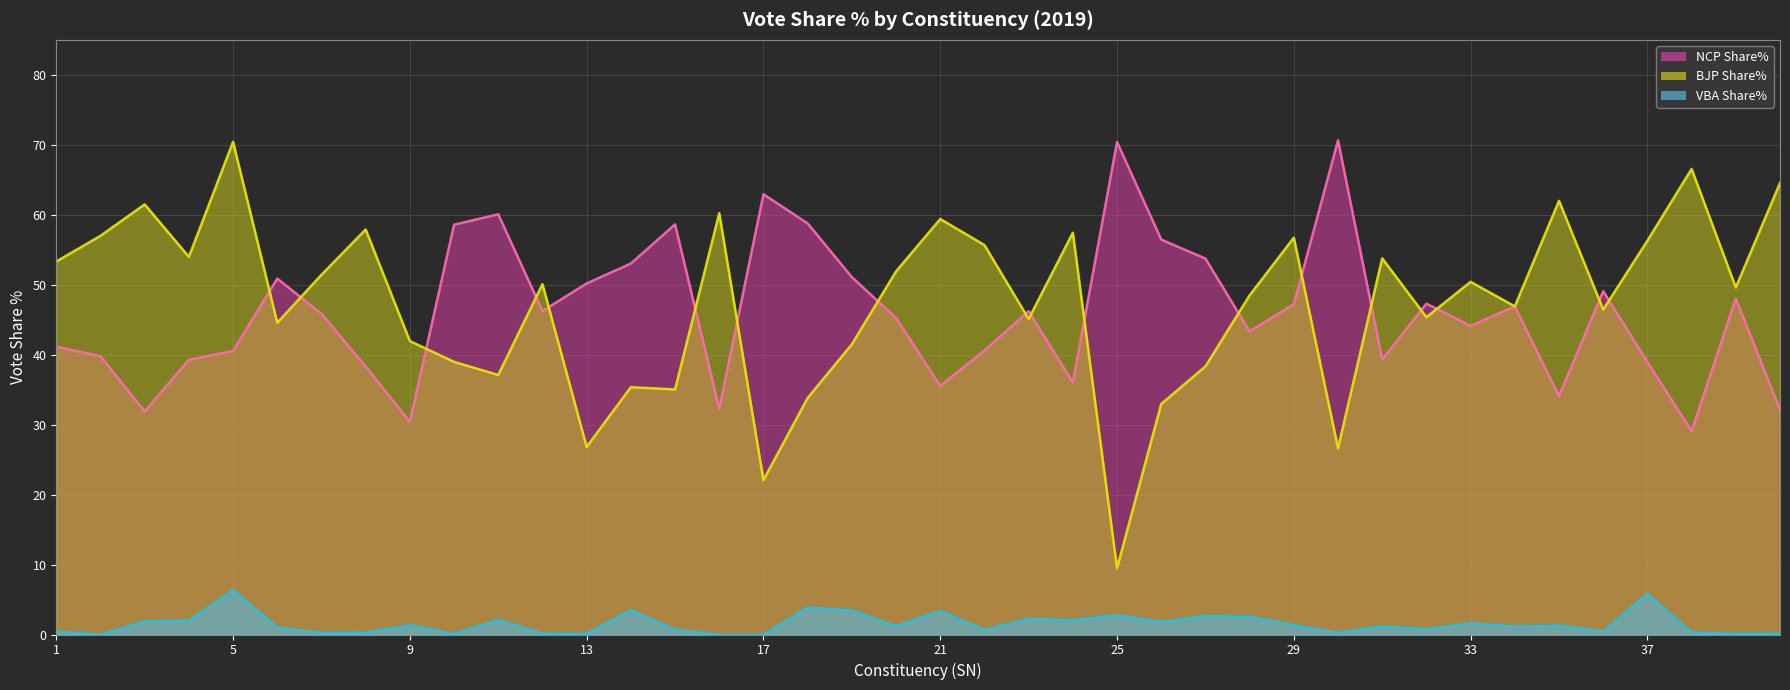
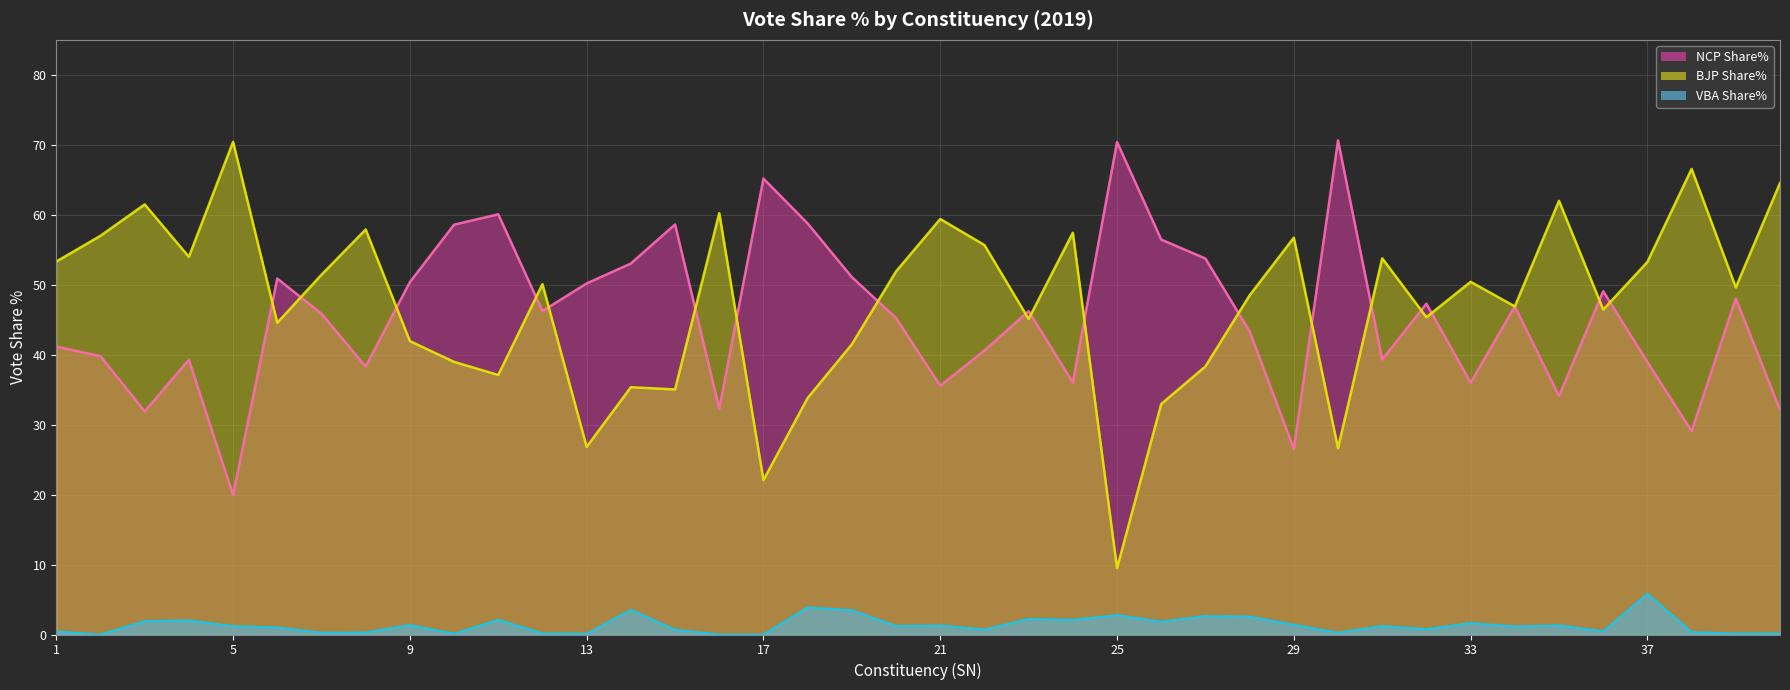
  {
    "NCP Share%": {
      "1": 41,
-     "5": 41,
-     "9": 30,
+     "5": 20,
+     "9": 50,
      "13": 50,
-     "17": 63,
+     "17": 65,
      "21": 36,
      "25": 70,
-     "29": 47,
-     "33": 44,
+     "29": 27,
+     "33": 36,
      "37": 39
    },
    "BJP Share%": {
      "1": 53,
      "5": 70,
      "9": 42,
      "13": 27,
      "17": 22,
      "21": 59,
      "25": 9,
      "29": 57,
      "33": 50,
-     "37": 56
+     "37": 53
    },
    "VBA Share%": {
      "1": 0,
-     "5": 6,
+     "5": 1,
      "9": 1,
      "13": 0,
      "17": 0,
-     "21": 3,
+     "21": 1,
      "25": 3,
      "29": 1,
      "33": 2,
      "37": 6
    }
  }
